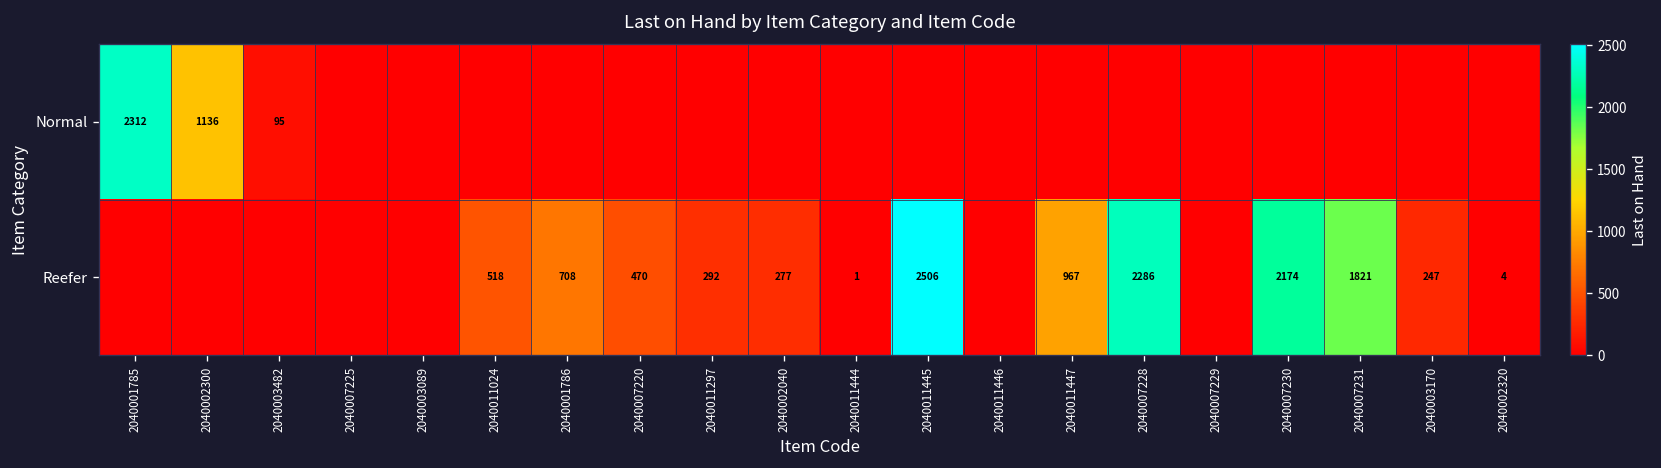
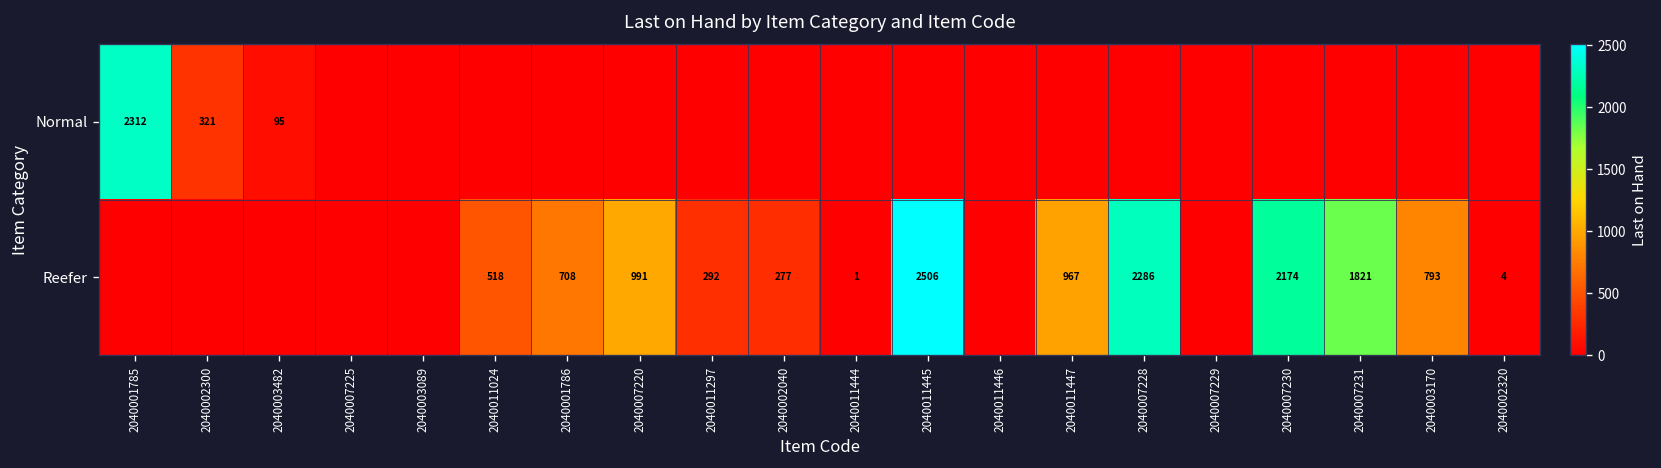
  {
    "Normal": {
      "2040001785": 2312,
-     "2040002300": 1136,
+     "2040002300": 321,
      "2040003482": 95
    },
    "Reefer": {
      "2040011024": 518,
      "2040001786": 708,
-     "2040007220": 470,
+     "2040007220": 991,
      "2040011297": 292,
      "2040002040": 277,
      "2040011444": 1,
      "2040011445": 2506,
      "2040011447": 967,
      "2040007228": 2286,
      "2040007230": 2174,
      "2040007231": 1821,
-     "2040003170": 247,
+     "2040003170": 793,
      "2040002320": 4
    }
  }
